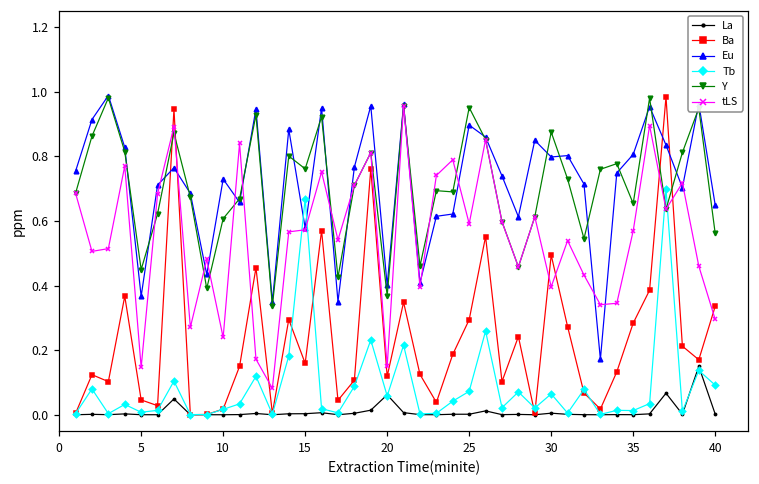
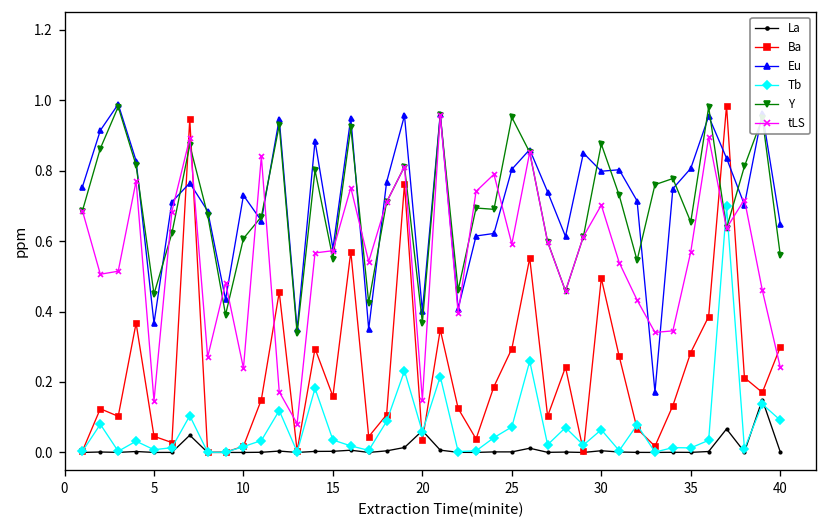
  {
    "La": {
      "10": 0.00,
      "15": 0.00,
      "25": 0.00,
      "30": 0.00,
      "35": 0.00,
      "40": 0.00
    },
    "Ba": {
      "5": 0.05,
      "15": 0.16,
-     "20": 0.12,
+     "20": 0.03,
      "25": 0.29,
      "30": 0.49,
      "35": 0.28,
-     "40": 0.34
+     "40": 0.30
    },
    "Eu": {
      "5": 0.37,
      "10": 0.73,
      "20": 0.40,
-     "25": 0.90,
+     "25": 0.80,
      "30": 0.80,
      "35": 0.81,
      "40": 0.65
    },
    "Tb": {
-     "15": 0.67,
+     "15": 0.04,
      "25": 0.07,
      "30": 0.06,
      "35": 0.01,
      "40": 0.09
    },
    "Y": {
      "5": 0.45,
      "10": 0.61,
-     "15": 0.76,
+     "15": 0.55,
      "20": 0.37,
      "25": 0.95,
      "30": 0.88,
      "35": 0.65,
      "40": 0.56
    },
    "tLS": {
      "5": 0.15,
      "10": 0.24,
      "20": 0.15,
      "25": 0.59,
-     "30": 0.40,
+     "30": 0.70,
      "35": 0.57,
-     "40": 0.30
+     "40": 0.24
    }
  }
